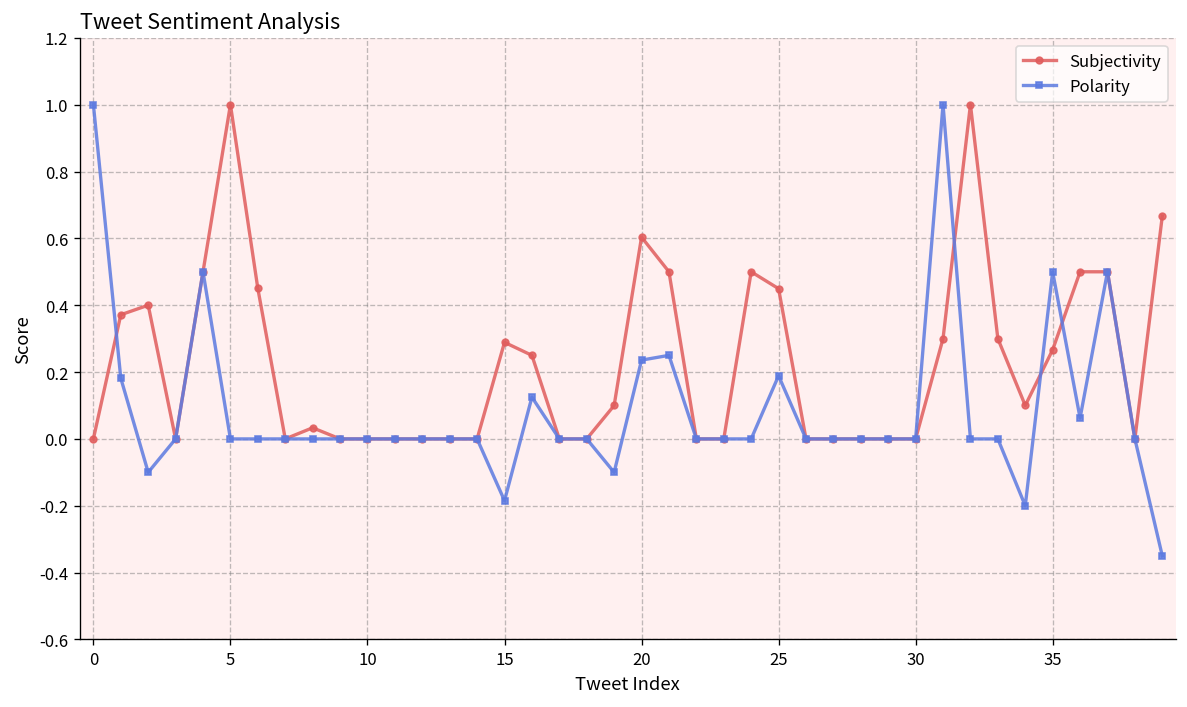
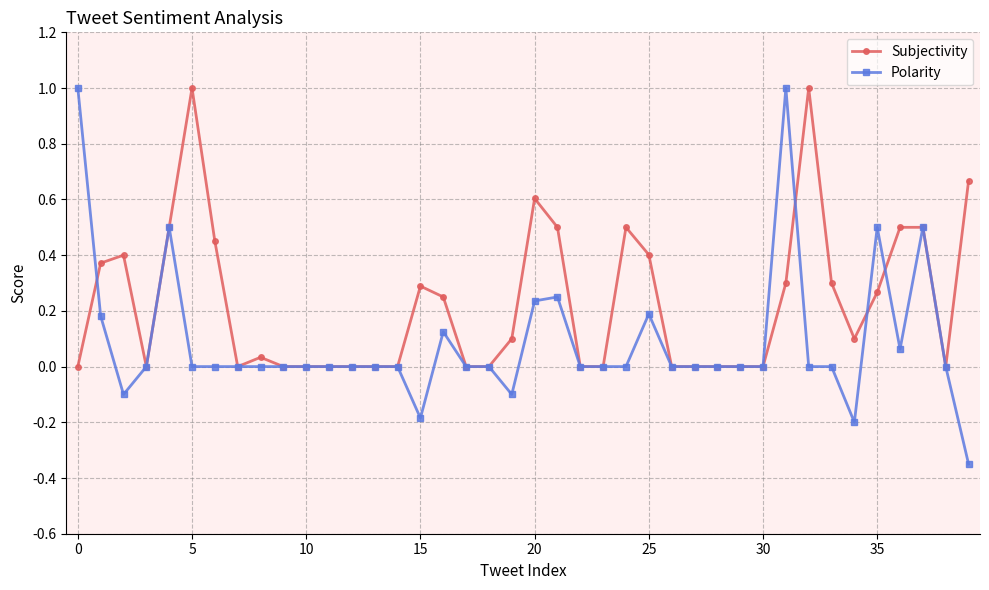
  {
    "Subjectivity": {
      "0": 0.00,
      "5": 1.00,
      "15": 0.29,
      "20": 0.60,
-     "25": 0.45,
+     "25": 0.40,
      "35": 0.27
    },
    "Polarity": {
      "0": 1.00,
      "5": 0.00,
      "15": -0.18,
      "20": 0.24,
      "25": 0.19,
      "35": 0.50
    }
  }
